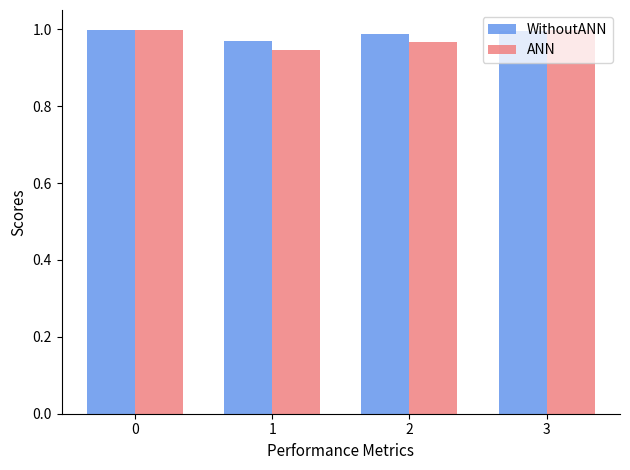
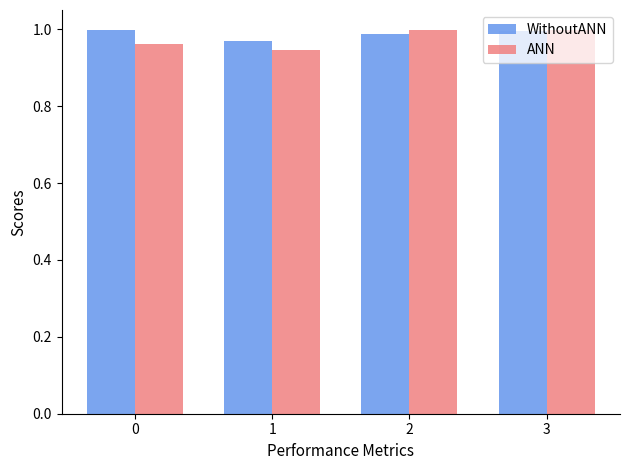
  {
    "WithoutANN": {
      "0": 1.00,
      "1": 0.97,
      "2": 0.99
    },
    "ANN": {
-     "0": 1.00,
+     "0": 0.96,
      "1": 0.95,
-     "2": 0.97
+     "2": 1.00
    }
  }
